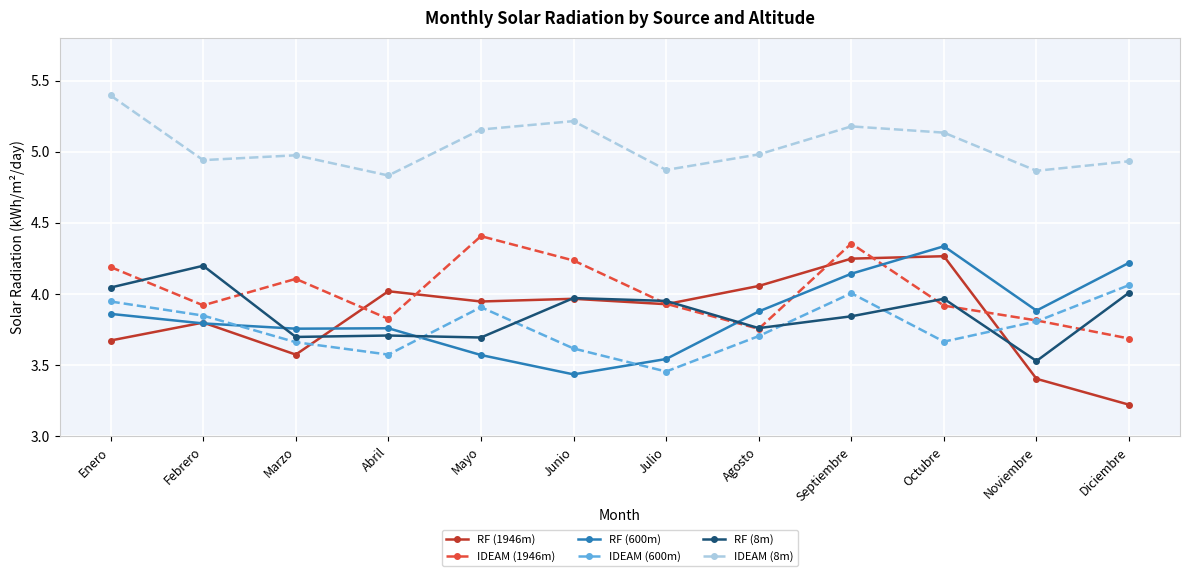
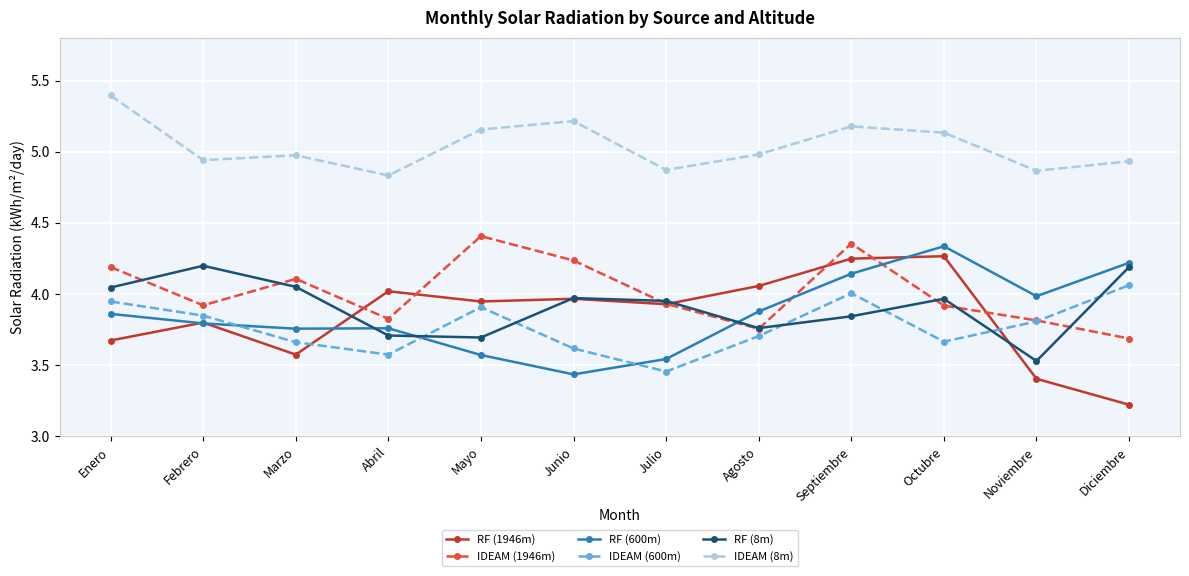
  {
    "RF (600m)": {
      "Enero": 3.86,
      "Marzo": 3.76,
      "Abril": 3.76,
      "Mayo": 3.57,
      "Junio": 3.44,
      "Julio": 3.54,
      "Agosto": 3.88,
      "Septiembre": 4.14,
      "Octubre": 4.34,
-     "Noviembre": 3.88,
+     "Noviembre": 3.99,
      "Diciembre": 4.22
    },
    "IDEAM (600m)": {
      "Enero": 3.95,
      "Febrero": 3.85,
      "Marzo": 3.66,
      "Abril": 3.58,
      "Mayo": 3.91,
      "Junio": 3.62,
      "Julio": 3.46,
      "Agosto": 3.71,
      "Septiembre": 4.01,
      "Octubre": 3.67,
      "Diciembre": 4.06
    },
    "RF (8m)": {
      "Enero": 4.05,
      "Febrero": 4.20,
-     "Marzo": 3.70,
+     "Marzo": 4.05,
      "Abril": 3.71,
      "Mayo": 3.70,
      "Julio": 3.95,
      "Septiembre": 3.84,
      "Octubre": 3.97,
      "Noviembre": 3.53,
-     "Diciembre": 4.01
+     "Diciembre": 4.19
    },
    "IDEAM (8m)": {
      "Enero": 5.40,
      "Febrero": 4.94,
      "Marzo": 4.98,
      "Abril": 4.83,
      "Mayo": 5.16,
      "Junio": 5.22,
      "Julio": 4.87,
      "Agosto": 4.98,
      "Septiembre": 5.18,
      "Octubre": 5.13,
      "Noviembre": 4.87,
      "Diciembre": 4.93
    }
  }
